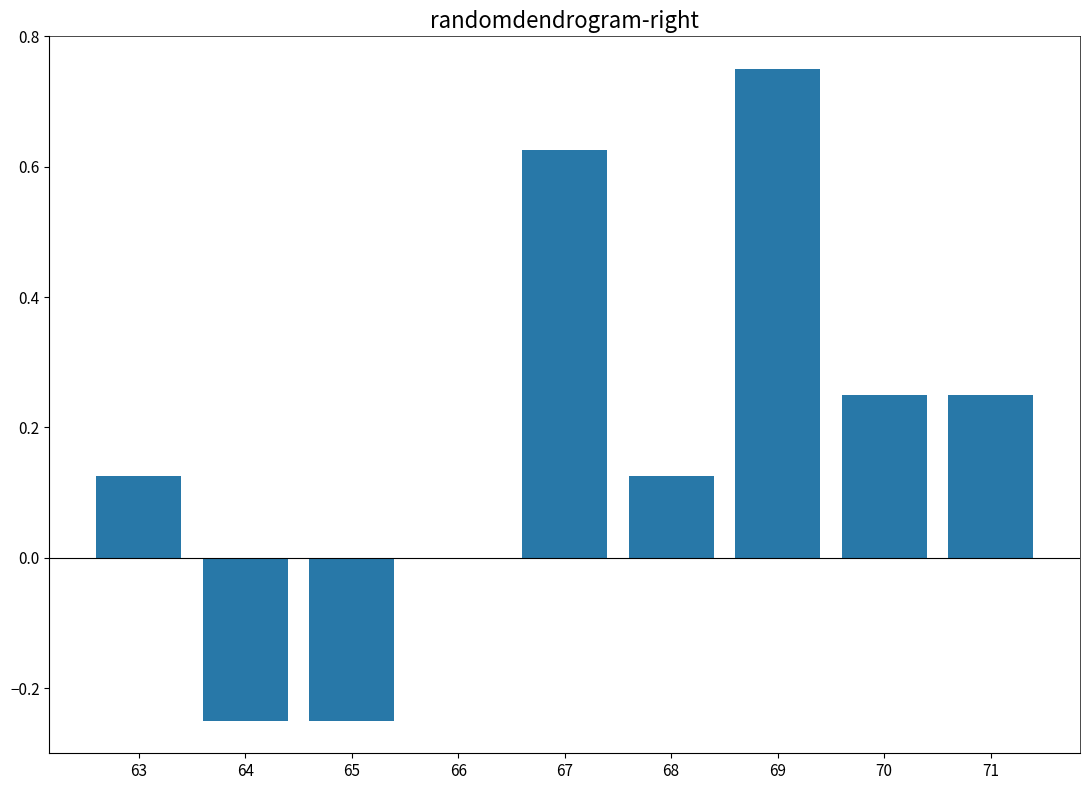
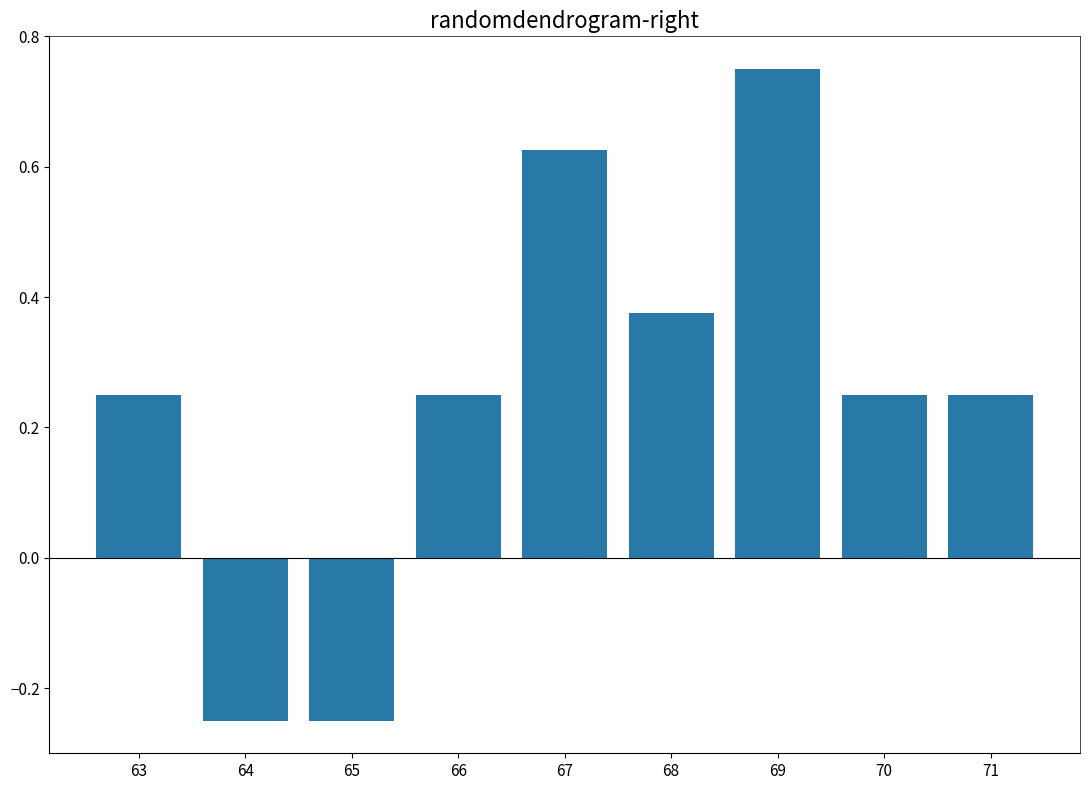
  {
-   "63": 0.13,
+   "63": 0.25,
    "64": -0.25,
    "65": -0.25,
-   "66": 0.00,
+   "66": 0.25,
    "67": 0.63,
-   "68": 0.13,
+   "68": 0.38,
    "69": 0.75,
    "70": 0.25,
    "71": 0.25
  }
